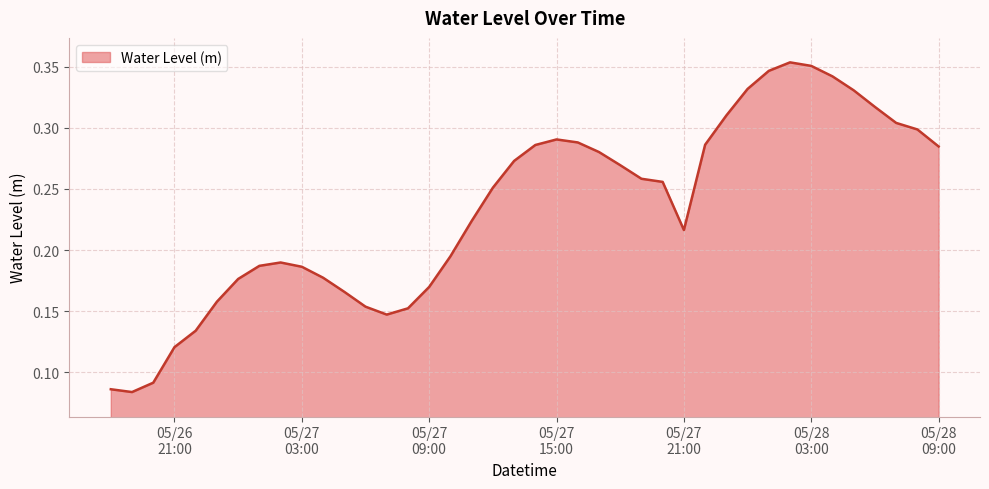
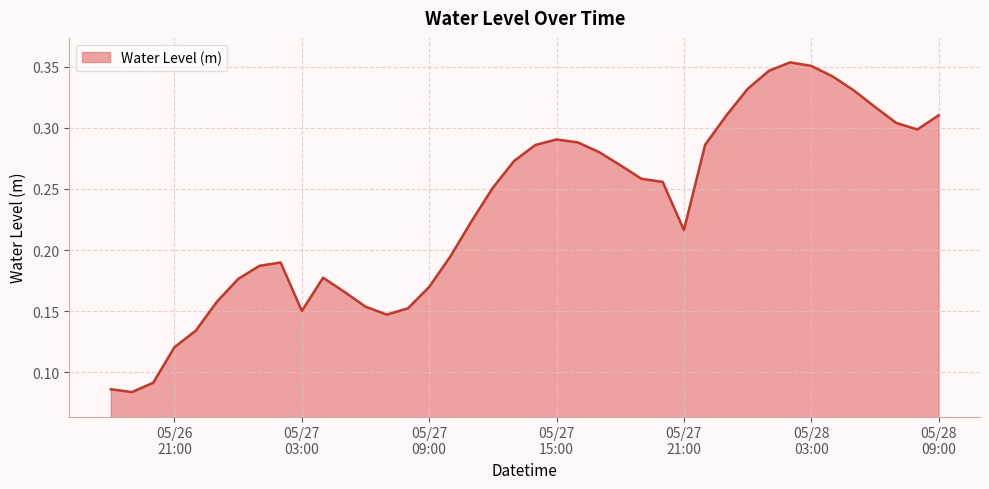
  {
    "05/26 21:00": 0.121,
-   "05/27 03:00": 0.186,
+   "05/27 03:00": 0.150,
    "05/27 09:00": 0.170,
    "05/27 15:00": 0.290,
    "05/27 21:00": 0.216,
    "05/28 03:00": 0.351,
-   "05/28 09:00": 0.285
+   "05/28 09:00": 0.310
  }
